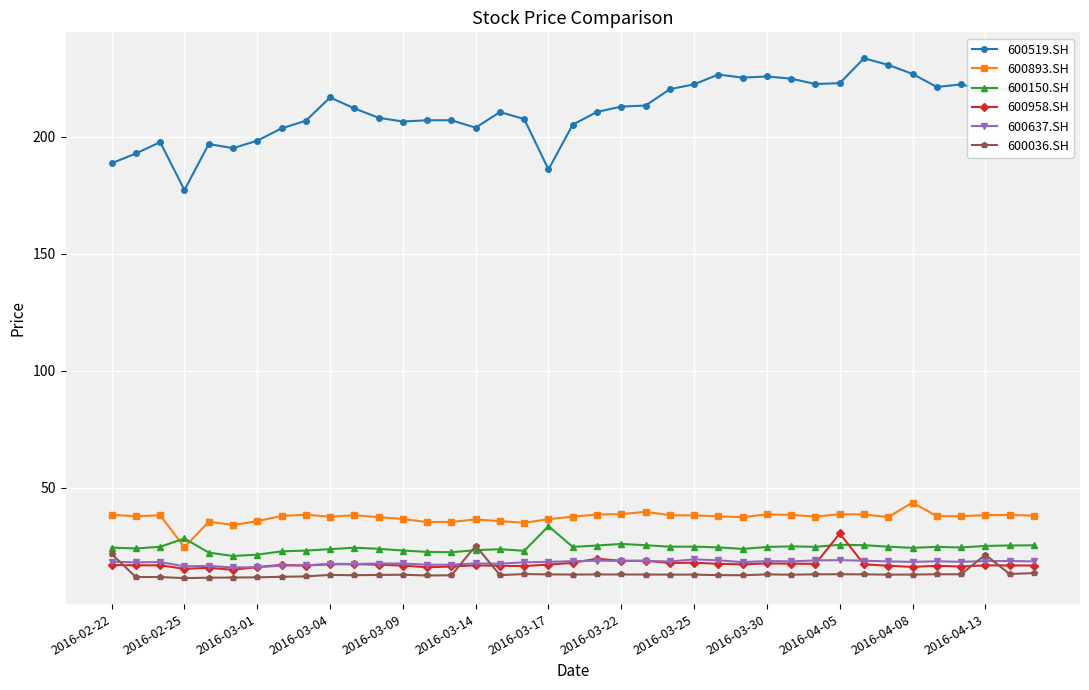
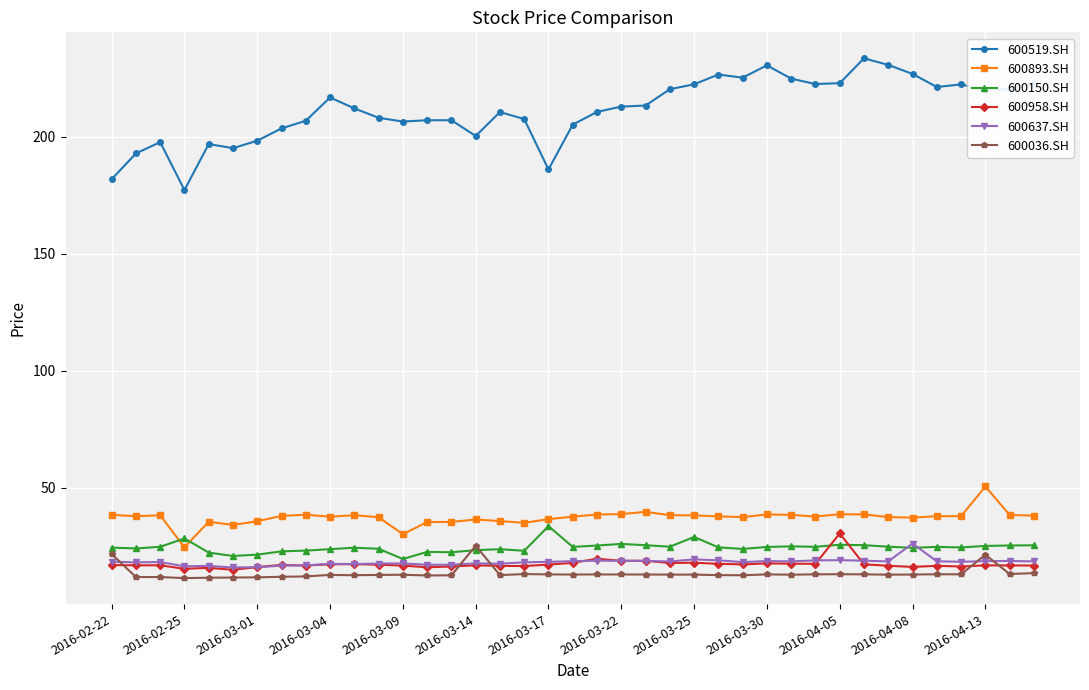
  {
    "600519.SH": {
-     "2016-02-22": 189,
+     "2016-02-22": 182,
      "2016-02-25": 177,
      "2016-03-01": 198,
      "2016-03-04": 217,
      "2016-03-09": 206,
-     "2016-03-14": 204,
+     "2016-03-14": 200,
      "2016-03-17": 186,
      "2016-03-22": 213,
      "2016-03-25": 222,
-     "2016-03-30": 226,
+     "2016-03-30": 230,
      "2016-04-05": 223,
      "2016-04-08": 227
    },
    "600893.SH": {
      "2016-02-22": 38,
      "2016-02-25": 24,
      "2016-03-01": 36,
      "2016-03-04": 38,
-     "2016-03-09": 37,
+     "2016-03-09": 30,
      "2016-03-14": 36,
      "2016-03-17": 37,
      "2016-03-22": 39,
      "2016-03-25": 38,
      "2016-03-30": 39,
      "2016-04-05": 39,
-     "2016-04-08": 44,
-     "2016-04-13": 38
+     "2016-04-08": 37,
+     "2016-04-13": 50
    },
    "600150.SH": {
      "2016-02-22": 24,
      "2016-02-25": 28,
      "2016-03-01": 21,
      "2016-03-04": 24,
-     "2016-03-09": 23,
+     "2016-03-09": 19,
      "2016-03-14": 23,
      "2016-03-17": 34,
      "2016-03-22": 26,
-     "2016-03-25": 25,
+     "2016-03-25": 29,
      "2016-03-30": 25,
      "2016-04-05": 26,
      "2016-04-08": 24,
      "2016-04-13": 25
    },
    "600958.SH": {
      "2016-02-22": 17,
      "2016-03-17": 17,
      "2016-03-25": 18,
      "2016-04-05": 30,
      "2016-04-08": 16,
      "2016-04-13": 17
    },
    "600637.SH": {
      "2016-02-22": 18,
      "2016-03-17": 18,
      "2016-03-25": 19,
      "2016-04-05": 19,
-     "2016-04-08": 18,
+     "2016-04-08": 26,
      "2016-04-13": 19
    },
    "600036.SH": {
      "2016-02-22": 22,
      "2016-02-25": 11,
      "2016-03-01": 12,
      "2016-03-04": 13,
      "2016-03-09": 13,
      "2016-03-14": 25,
      "2016-03-17": 13,
      "2016-03-22": 13,
      "2016-03-25": 13,
      "2016-03-30": 13,
      "2016-04-05": 13,
      "2016-04-08": 13,
      "2016-04-13": 21
    }
  }
